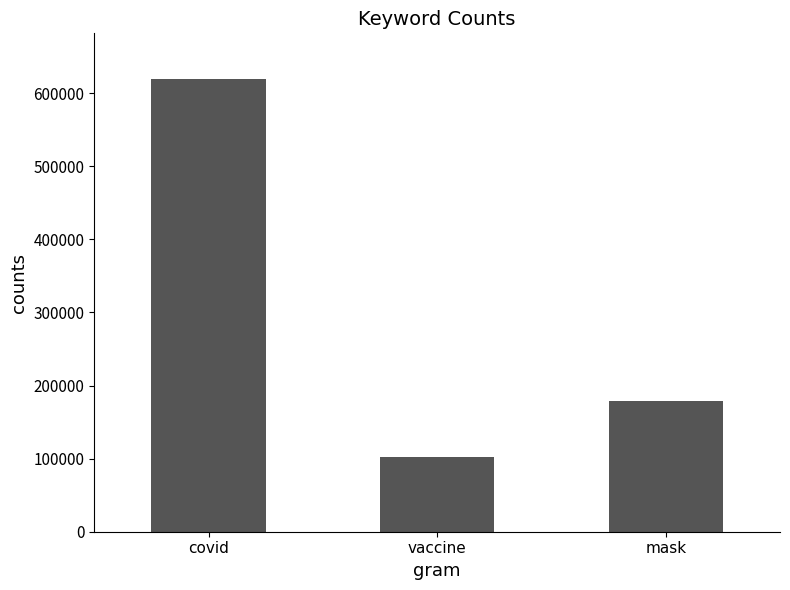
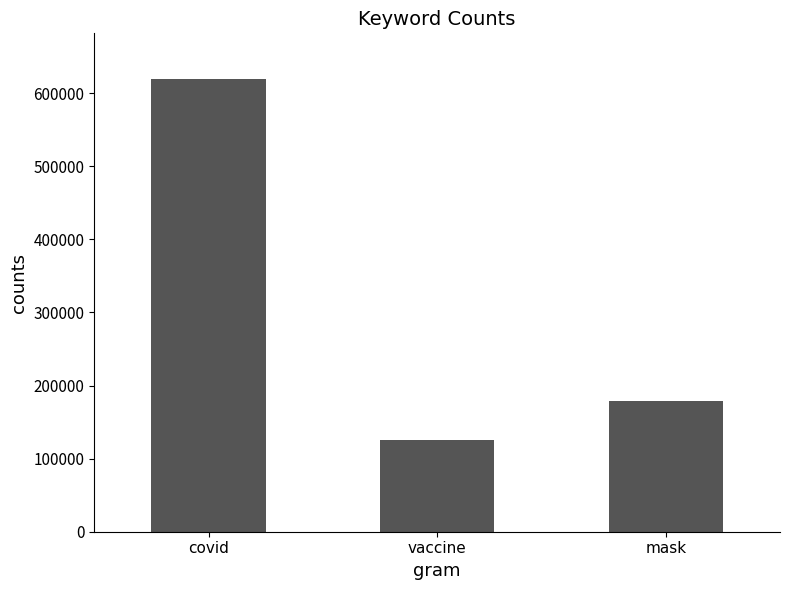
  {
    "covid": 620000,
-   "vaccine": 100000,
+   "vaccine": 130000,
    "mask": 180000
  }
